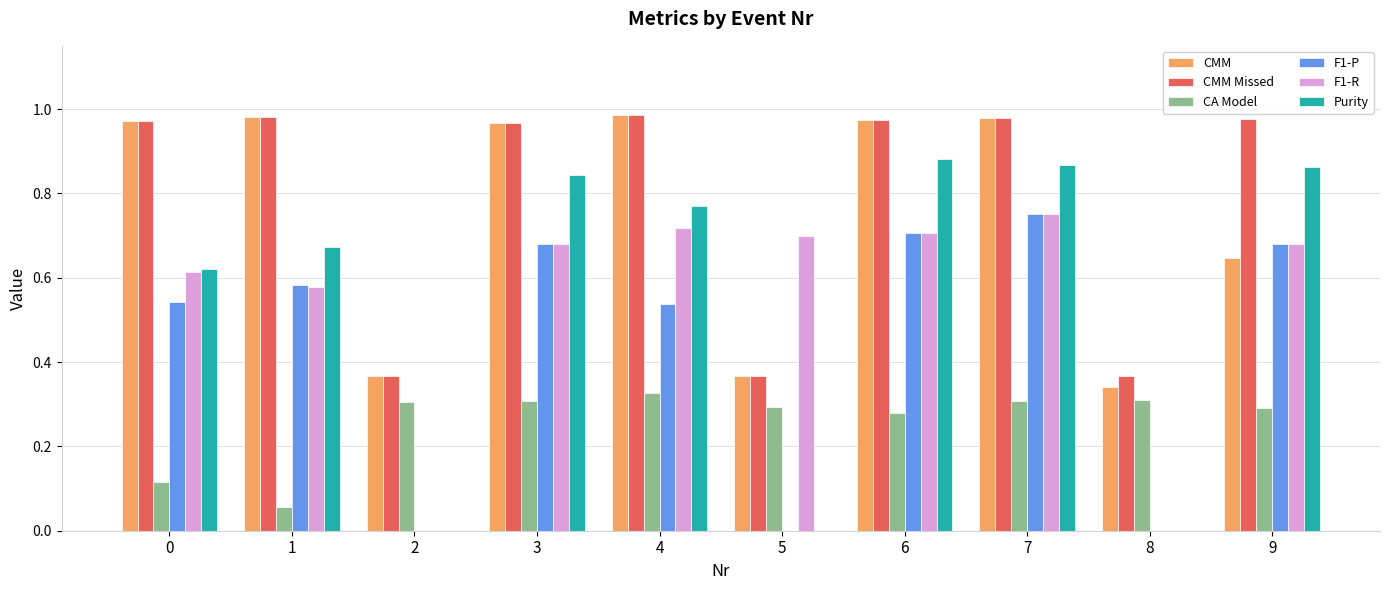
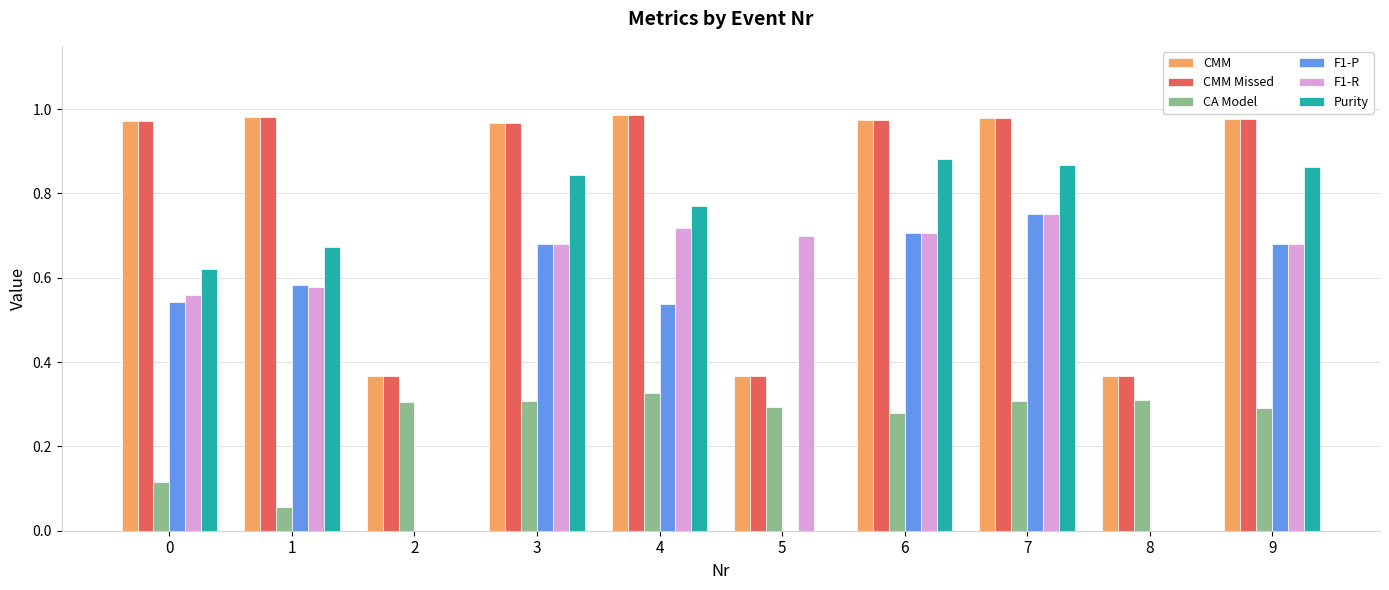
  {
    "CMM": {
      "0": 0.97,
      "1": 0.98,
      "2": 0.37,
      "3": 0.97,
      "4": 0.99,
      "5": 0.37,
      "6": 0.97,
      "7": 0.98,
-     "8": 0.34,
-     "9": 0.65
+     "8": 0.37,
+     "9": 0.98
    },
    "CMM Missed": {
      "0": 0.97,
      "1": 0.98,
      "2": 0.37,
      "3": 0.97,
      "4": 0.99,
      "5": 0.37,
      "6": 0.97,
      "7": 0.98,
      "8": 0.37,
      "9": 0.98
    },
    "CA Model": {
      "0": 0.12,
      "1": 0.06,
      "2": 0.31,
      "3": 0.31,
      "4": 0.33,
      "5": 0.29,
      "6": 0.28,
      "7": 0.31,
      "8": 0.31,
      "9": 0.29
    },
    "F1-P": {
      "0": 0.54,
      "1": 0.58,
      "2": 0.00,
      "3": 0.68,
      "4": 0.54,
      "5": 0.00,
      "6": 0.71,
      "7": 0.75,
      "8": 0.00,
      "9": 0.68
    },
    "F1-R": {
-     "0": 0.61,
+     "0": 0.56,
      "1": 0.58,
      "2": 0.00,
      "3": 0.68,
      "4": 0.72,
      "5": 0.70,
      "6": 0.71,
      "7": 0.75,
      "8": 0.00,
      "9": 0.68
    },
    "Purity": {
      "0": 0.62,
      "1": 0.67,
      "2": 0.00,
      "3": 0.84,
      "4": 0.77,
      "5": 0.00,
      "6": 0.88,
      "7": 0.87,
      "8": 0.00,
      "9": 0.86
    }
  }
